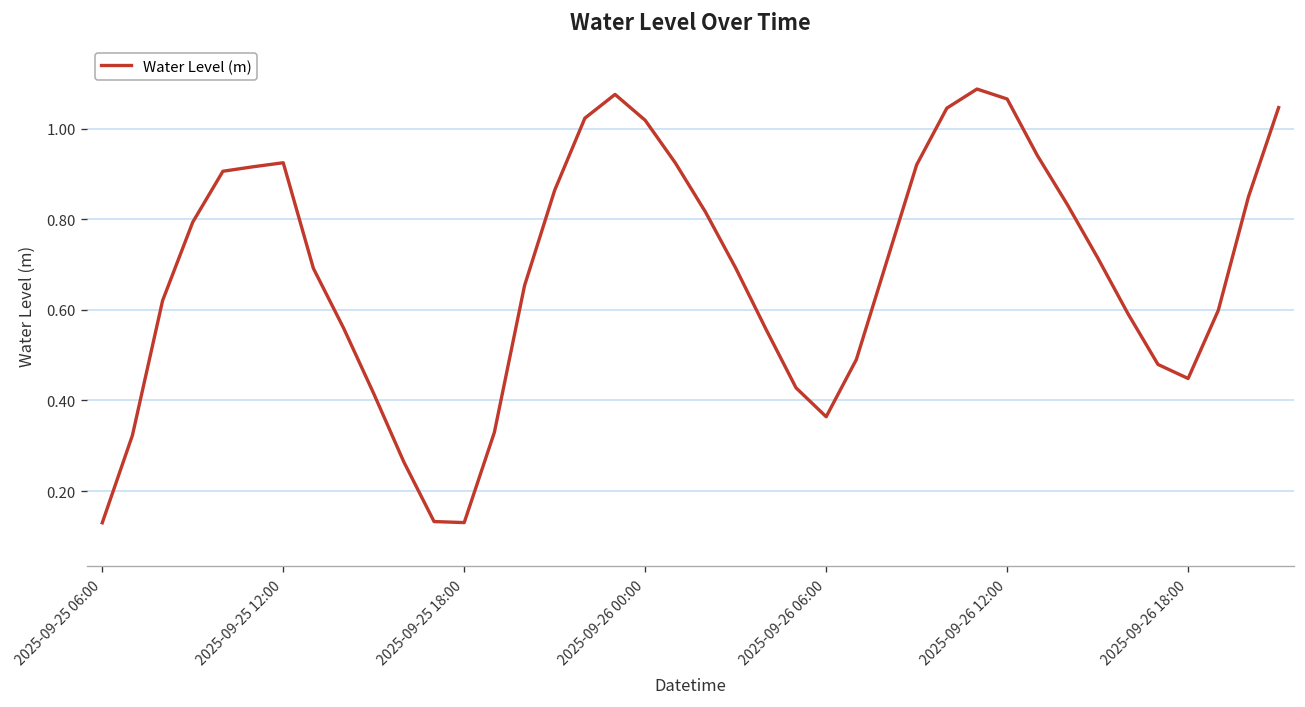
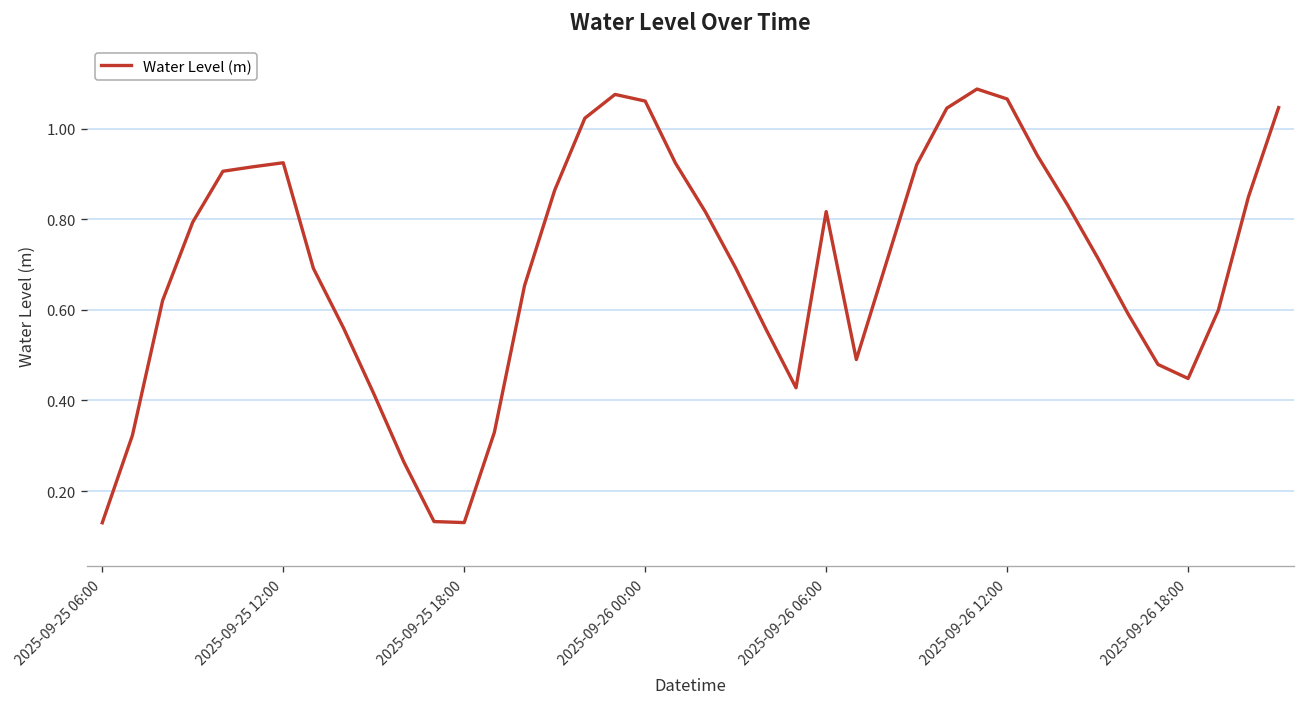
  {
    "2025-09-25 06:00": 0.13,
    "2025-09-25 12:00": 0.92,
    "2025-09-25 18:00": 0.13,
-   "2025-09-26 00:00": 1.02,
-   "2025-09-26 06:00": 0.36,
+   "2025-09-26 00:00": 1.06,
+   "2025-09-26 06:00": 0.82,
    "2025-09-26 12:00": 1.07,
    "2025-09-26 18:00": 0.45
  }
